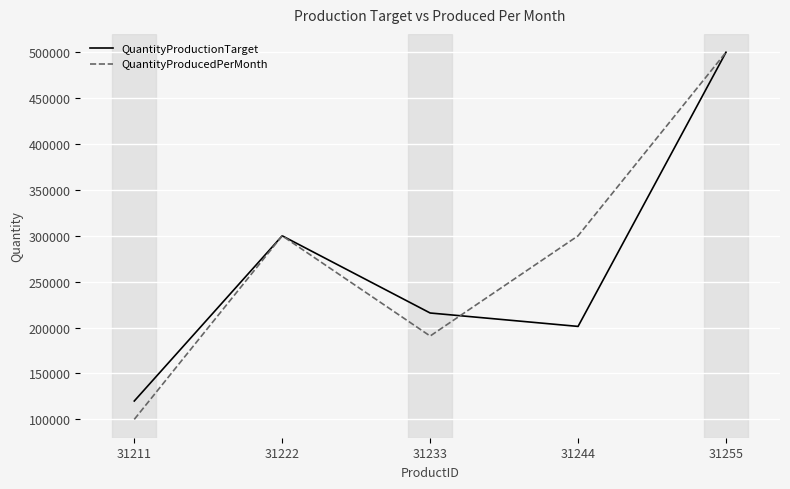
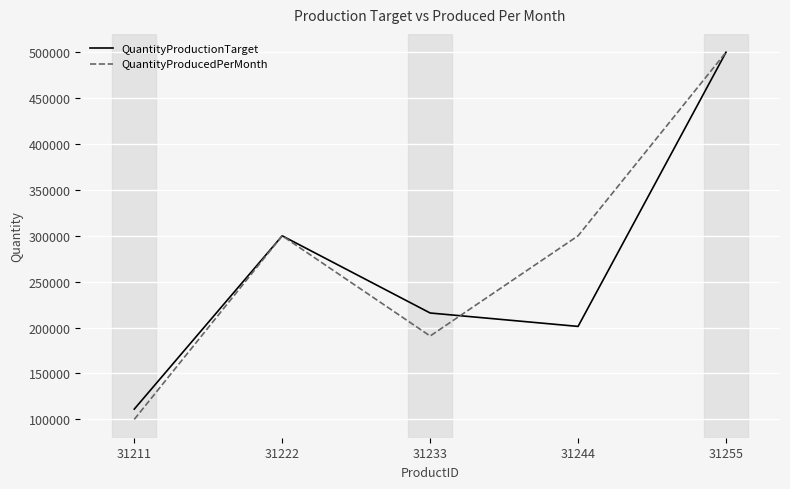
  {
    "QuantityProductionTarget": {
-     "31211": 120000,
+     "31211": 110000,
      "31233": 220000,
      "31244": 200000
    },
    "QuantityProducedPerMonth": {
      "31211": 100000,
      "31233": 190000,
      "31244": 300000
    }
  }
